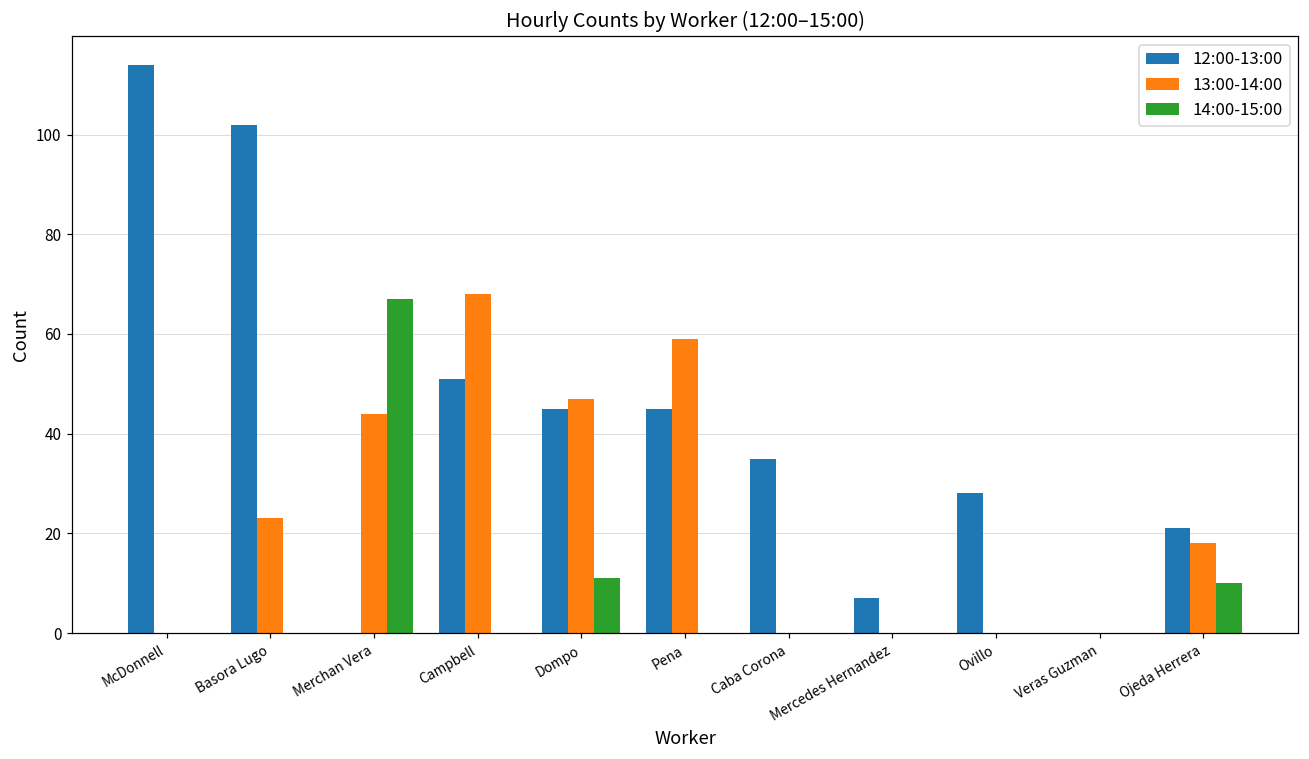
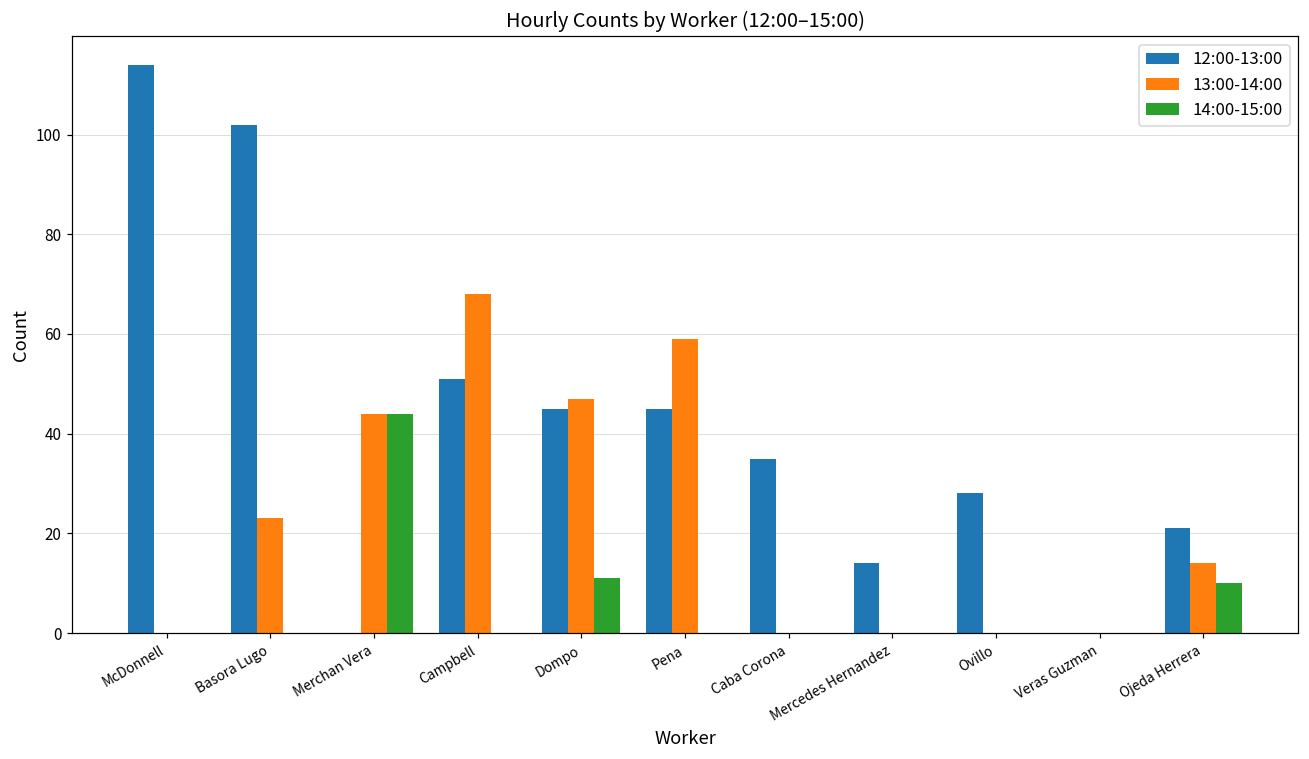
  {
    "12:00-13:00": {
      "McDonnell": 114,
      "Basora Lugo": 102,
      "Merchan Vera": 0,
      "Campbell": 51,
      "Dompo": 45,
      "Pena": 45,
      "Caba Corona": 35,
-     "Mercedes Hernandez": 7,
+     "Mercedes Hernandez": 14,
      "Ovillo": 28,
      "Veras Guzman": 0,
      "Ojeda Herrera": 21
    },
    "13:00-14:00": {
      "McDonnell": 0,
      "Basora Lugo": 23,
      "Merchan Vera": 44,
      "Campbell": 68,
      "Dompo": 47,
      "Pena": 59,
      "Caba Corona": 0,
      "Mercedes Hernandez": 0,
      "Ovillo": 0,
      "Veras Guzman": 0,
-     "Ojeda Herrera": 18
+     "Ojeda Herrera": 14
    },
    "14:00-15:00": {
      "McDonnell": 0,
      "Basora Lugo": 0,
-     "Merchan Vera": 67,
+     "Merchan Vera": 44,
      "Campbell": 0,
      "Dompo": 11,
      "Pena": 0,
      "Caba Corona": 0,
      "Mercedes Hernandez": 0,
      "Ovillo": 0,
      "Veras Guzman": 0,
      "Ojeda Herrera": 10
    }
  }
